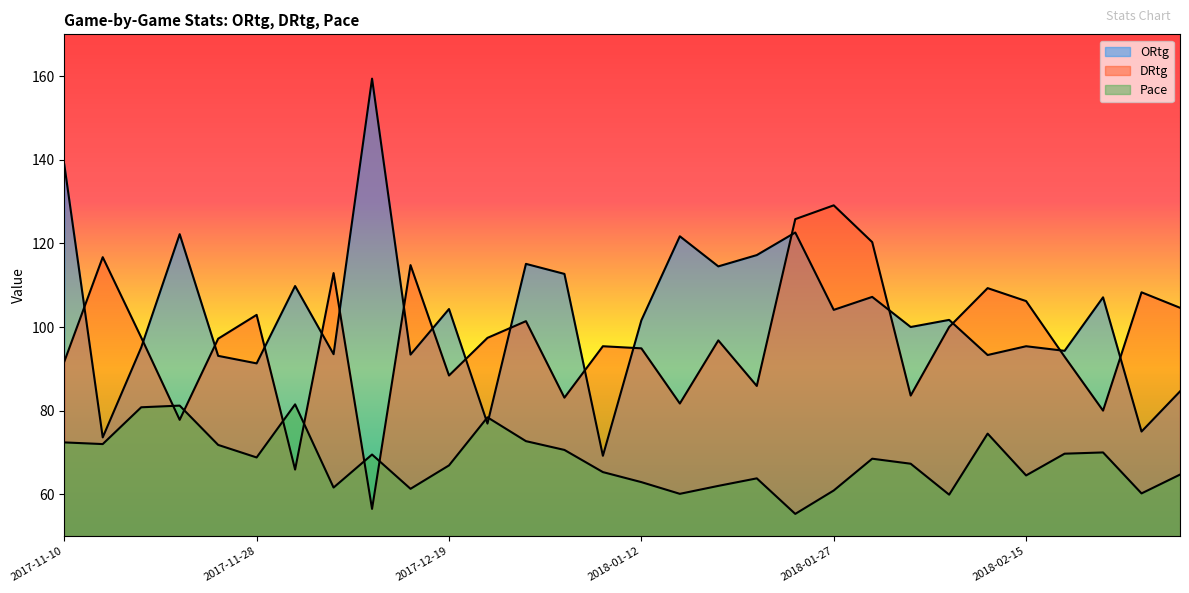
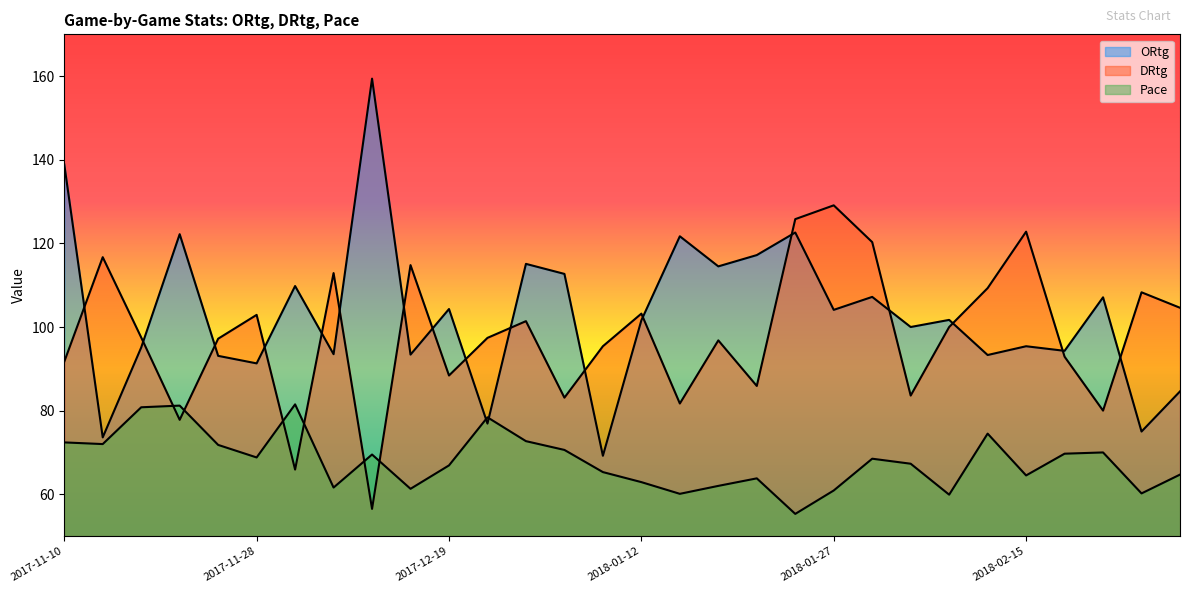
  {
    "ORtg": {
      "2017-11-10": 139,
      "2017-11-28": 91,
      "2017-12-19": 104,
      "2018-01-12": 102,
      "2018-01-27": 104,
      "2018-02-15": 95
    },
    "DRtg": {
      "2017-11-10": 92,
      "2017-11-28": 103,
      "2017-12-19": 88,
-     "2018-01-12": 95,
+     "2018-01-12": 103,
      "2018-01-27": 129,
-     "2018-02-15": 106
+     "2018-02-15": 123
    },
    "Pace": {
      "2017-11-10": 72,
      "2017-11-28": 69,
      "2017-12-19": 67,
      "2018-01-12": 63,
      "2018-01-27": 61,
      "2018-02-15": 65
    }
  }
